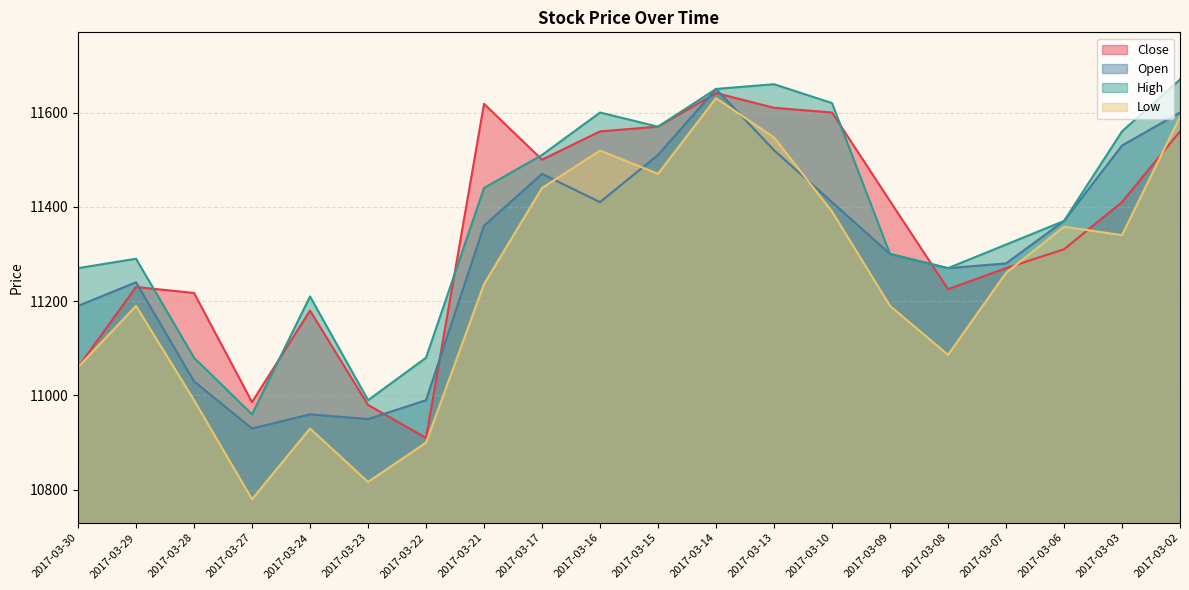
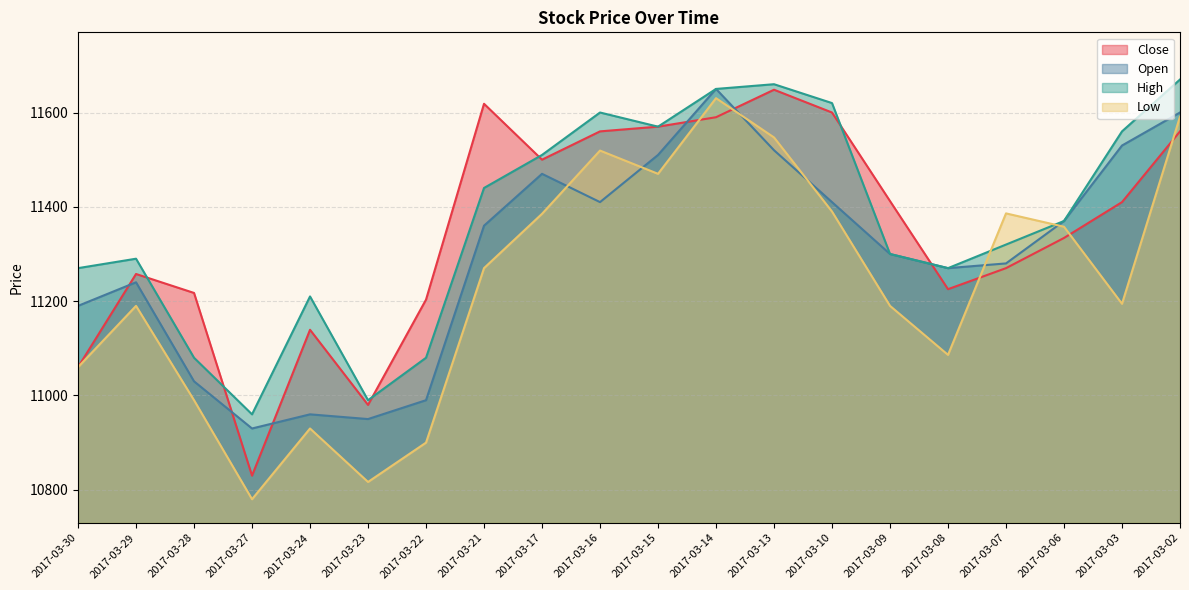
  {
    "Close": {
-     "2017-03-29": 11230,
+     "2017-03-29": 11260,
      "2017-03-28": 11220,
-     "2017-03-27": 10990,
-     "2017-03-24": 11180,
+     "2017-03-27": 10830,
+     "2017-03-24": 11140,
      "2017-03-23": 10980,
-     "2017-03-22": 10910,
+     "2017-03-22": 11200,
      "2017-03-21": 11620,
      "2017-03-17": 11500,
      "2017-03-16": 11560,
-     "2017-03-14": 11640,
-     "2017-03-13": 11610,
+     "2017-03-14": 11590,
+     "2017-03-13": 11650,
      "2017-03-10": 11600,
      "2017-03-09": 11410,
      "2017-03-08": 11230,
      "2017-03-07": 11270,
-     "2017-03-06": 11310,
+     "2017-03-06": 11330,
      "2017-03-03": 11410,
      "2017-03-02": 11560
    },
    "Low": {
      "2017-03-29": 11190,
      "2017-03-28": 10990,
      "2017-03-27": 10780,
      "2017-03-24": 10930,
      "2017-03-23": 10820,
      "2017-03-22": 10900,
-     "2017-03-21": 11240,
-     "2017-03-17": 11440,
+     "2017-03-21": 11270,
+     "2017-03-17": 11390,
      "2017-03-16": 11520,
      "2017-03-15": 11470,
      "2017-03-14": 11630,
      "2017-03-13": 11550,
      "2017-03-10": 11390,
      "2017-03-09": 11190,
      "2017-03-08": 11090,
-     "2017-03-07": 11260,
+     "2017-03-07": 11390,
      "2017-03-06": 11360,
-     "2017-03-03": 11340,
+     "2017-03-03": 11190,
      "2017-03-02": 11590
    }
  }
